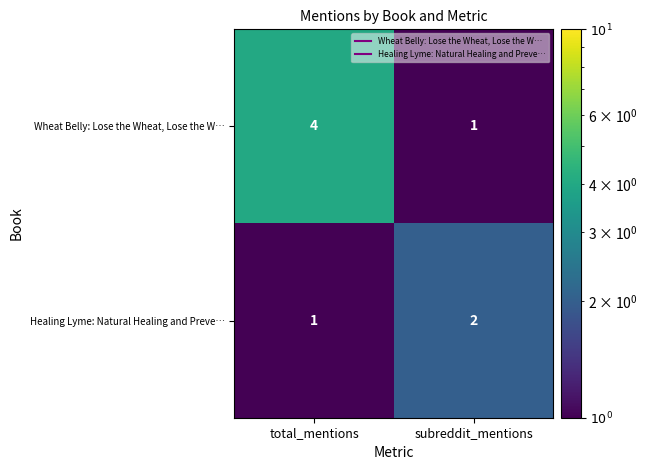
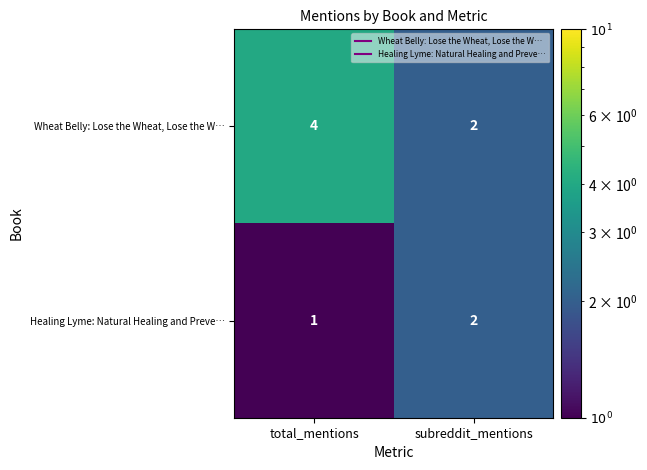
  {
    "Wheat Belly: Lose the Wheat, Lose the W…": {
      "total_mentions": 4,
-     "subreddit_mentions": 1
+     "subreddit_mentions": 2
    },
    "Healing Lyme: Natural Healing and Preve…": {
      "total_mentions": 1,
      "subreddit_mentions": 2
    }
  }
